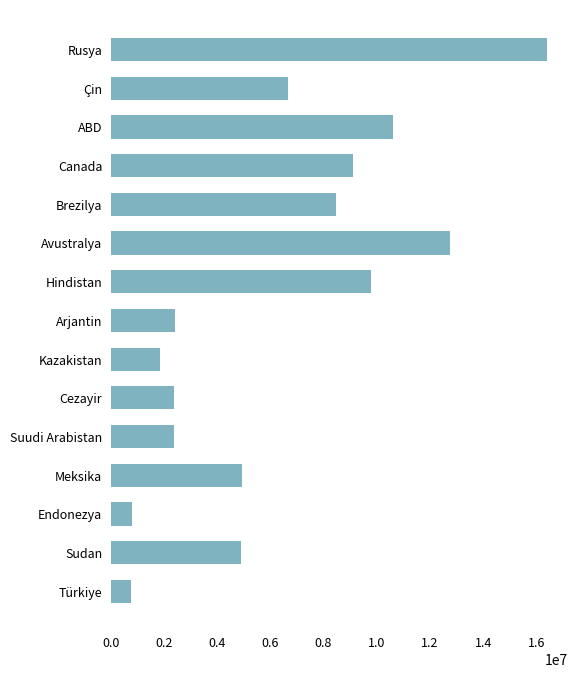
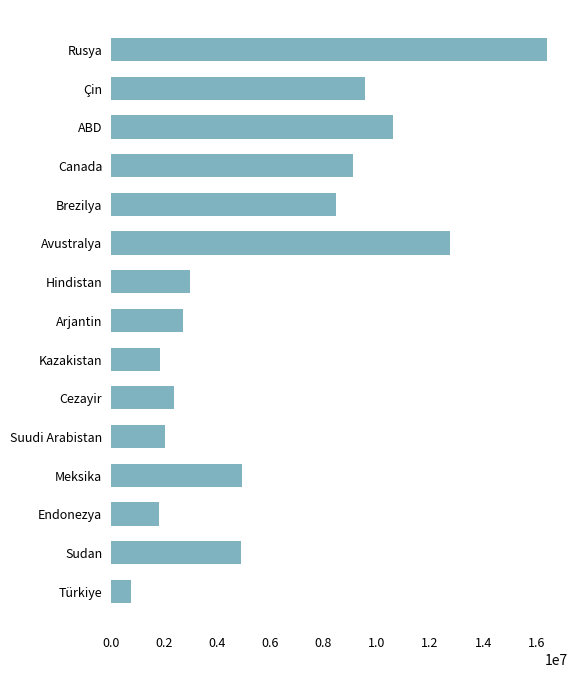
  {
    "Rusya": 16400000,
-   "Çin": 6700000,
+   "Çin": 9600000,
    "ABD": 10600000,
    "Canada": 9100000,
    "Brezilya": 8500000,
    "Avustralya": 12800000,
-   "Hindistan": 9800000,
-   "Arjantin": 2400000,
+   "Hindistan": 3000000,
+   "Arjantin": 2700000,
    "Kazakistan": 1900000,
    "Cezayir": 2400000,
-   "Suudi Arabistan": 2400000,
+   "Suudi Arabistan": 2000000,
    "Meksika": 4900000,
-   "Endonezya": 800000,
+   "Endonezya": 1800000,
    "Sudan": 4900000,
    "Türkiye": 800000
  }
